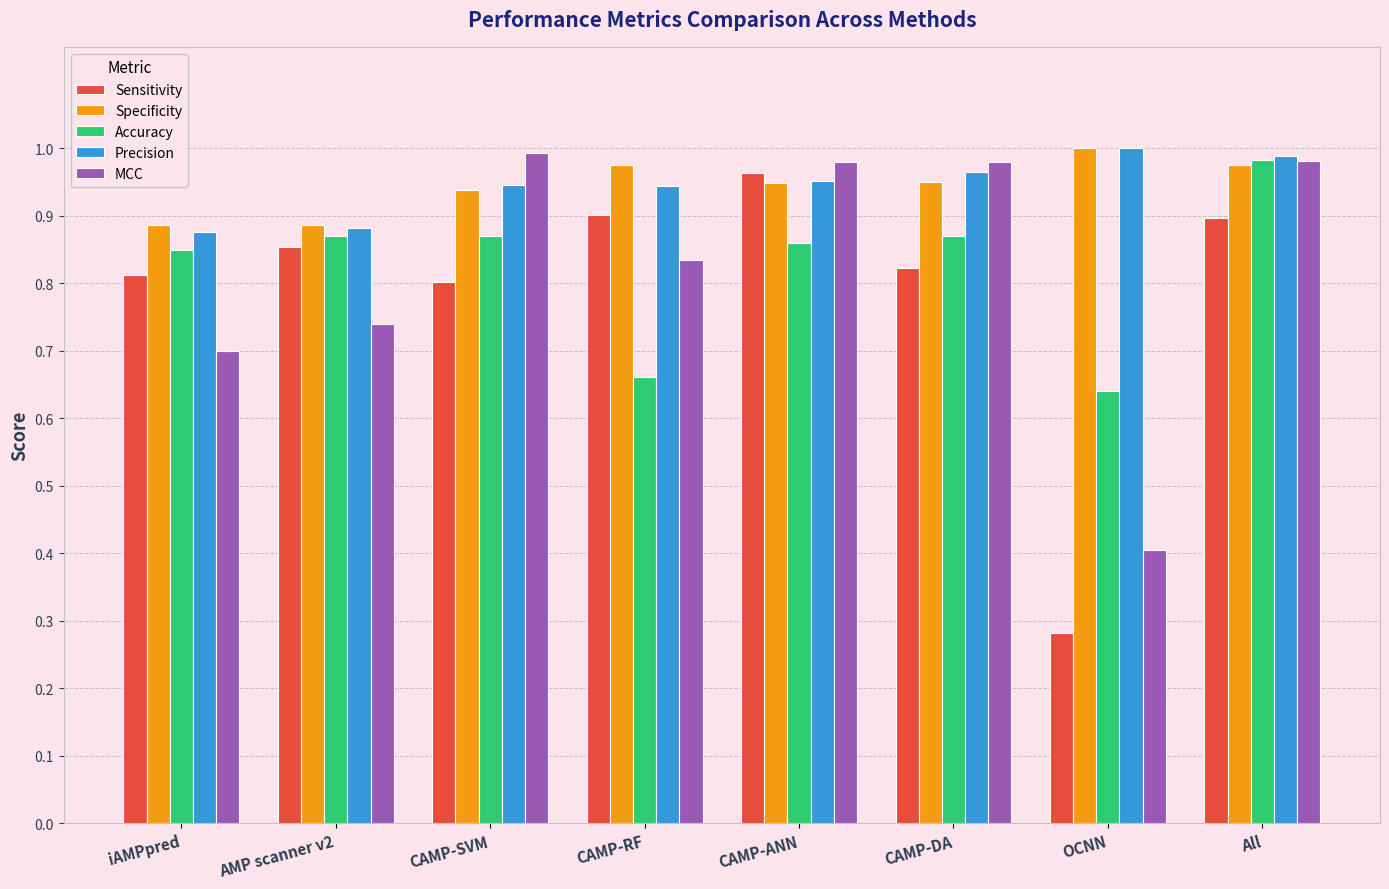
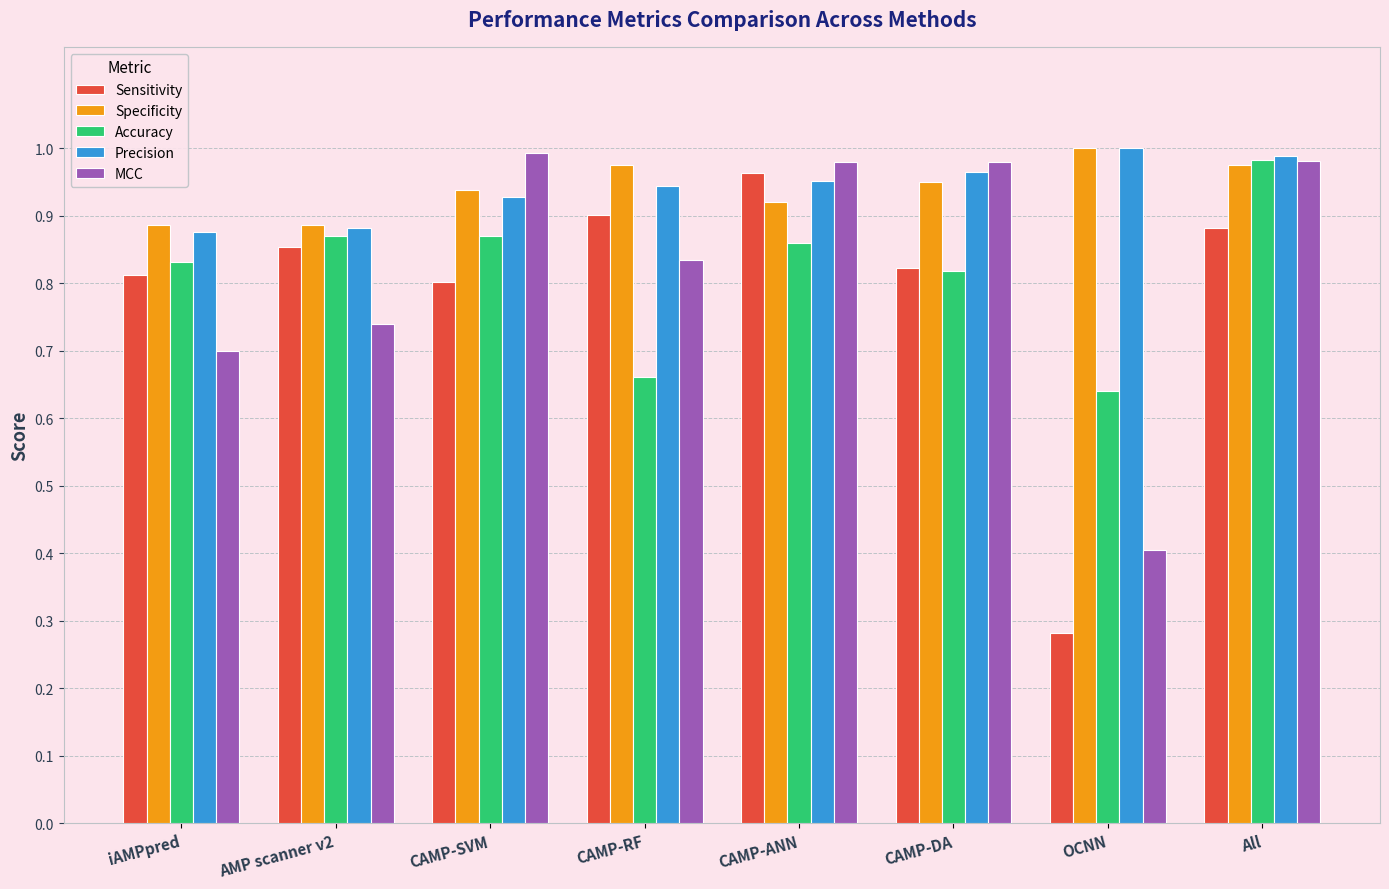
  {
    "Sensitivity": {
      "iAMPpred": 0.81,
      "AMP scanner v2": 0.85,
      "CAMP-SVM": 0.80,
      "CAMP-RF": 0.90,
      "CAMP-ANN": 0.96,
      "CAMP-DA": 0.82,
      "OCNN": 0.28,
-     "All": 0.90
+     "All": 0.88
    },
    "Specificity": {
      "iAMPpred": 0.89,
      "AMP scanner v2": 0.89,
      "CAMP-SVM": 0.94,
      "CAMP-RF": 0.98,
-     "CAMP-ANN": 0.95,
+     "CAMP-ANN": 0.92,
      "CAMP-DA": 0.95,
      "OCNN": 1.00,
      "All": 0.97
    },
    "Accuracy": {
-     "iAMPpred": 0.85,
+     "iAMPpred": 0.83,
      "AMP scanner v2": 0.87,
      "CAMP-SVM": 0.87,
      "CAMP-RF": 0.66,
      "CAMP-ANN": 0.86,
-     "CAMP-DA": 0.87,
+     "CAMP-DA": 0.82,
      "OCNN": 0.64,
      "All": 0.98
    },
    "Precision": {
      "iAMPpred": 0.88,
      "AMP scanner v2": 0.88,
-     "CAMP-SVM": 0.94,
+     "CAMP-SVM": 0.93,
      "CAMP-RF": 0.94,
      "CAMP-ANN": 0.95,
      "CAMP-DA": 0.96,
      "OCNN": 1.00,
      "All": 0.99
    },
    "MCC": {
      "iAMPpred": 0.70,
      "AMP scanner v2": 0.74,
      "CAMP-SVM": 0.99,
      "CAMP-RF": 0.83,
      "CAMP-ANN": 0.98,
      "CAMP-DA": 0.98,
      "OCNN": 0.40,
      "All": 0.98
    }
  }
